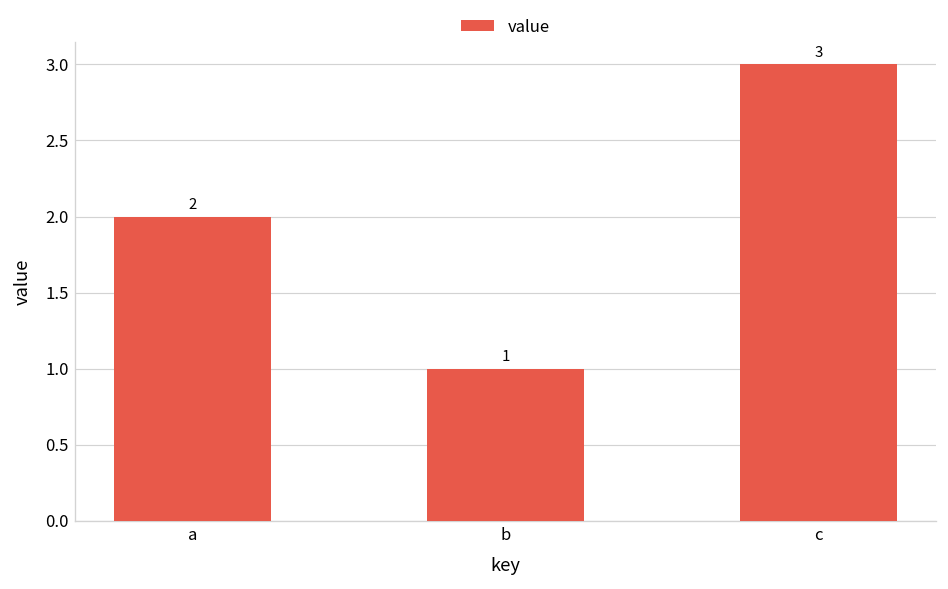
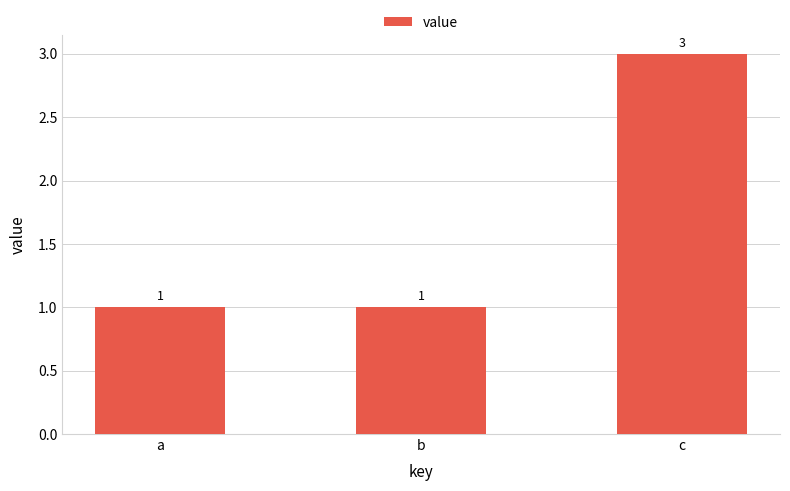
  {
-   "a": 2,
+   "a": 1,
    "b": 1,
    "c": 3
  }
